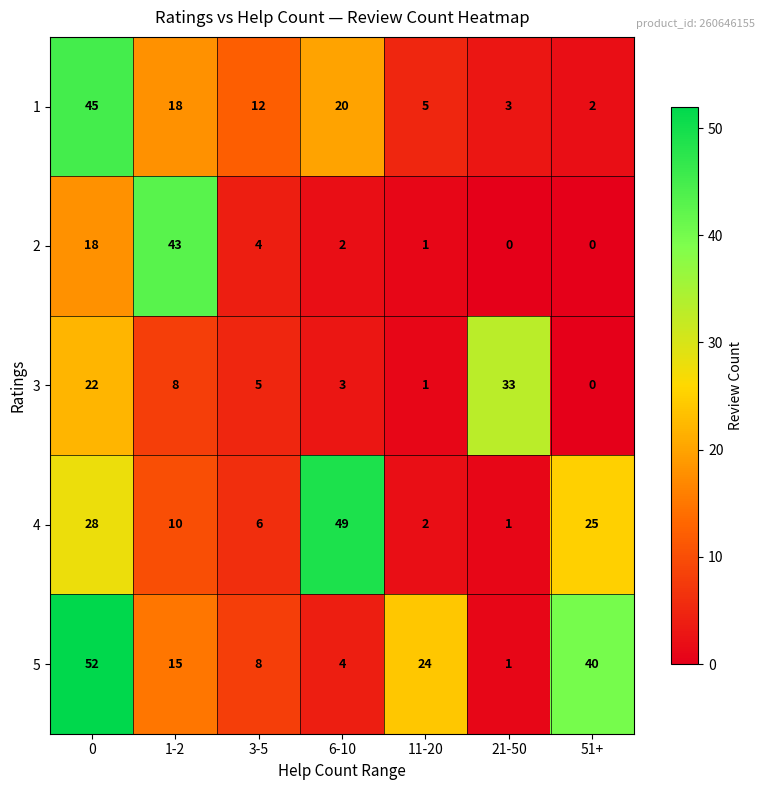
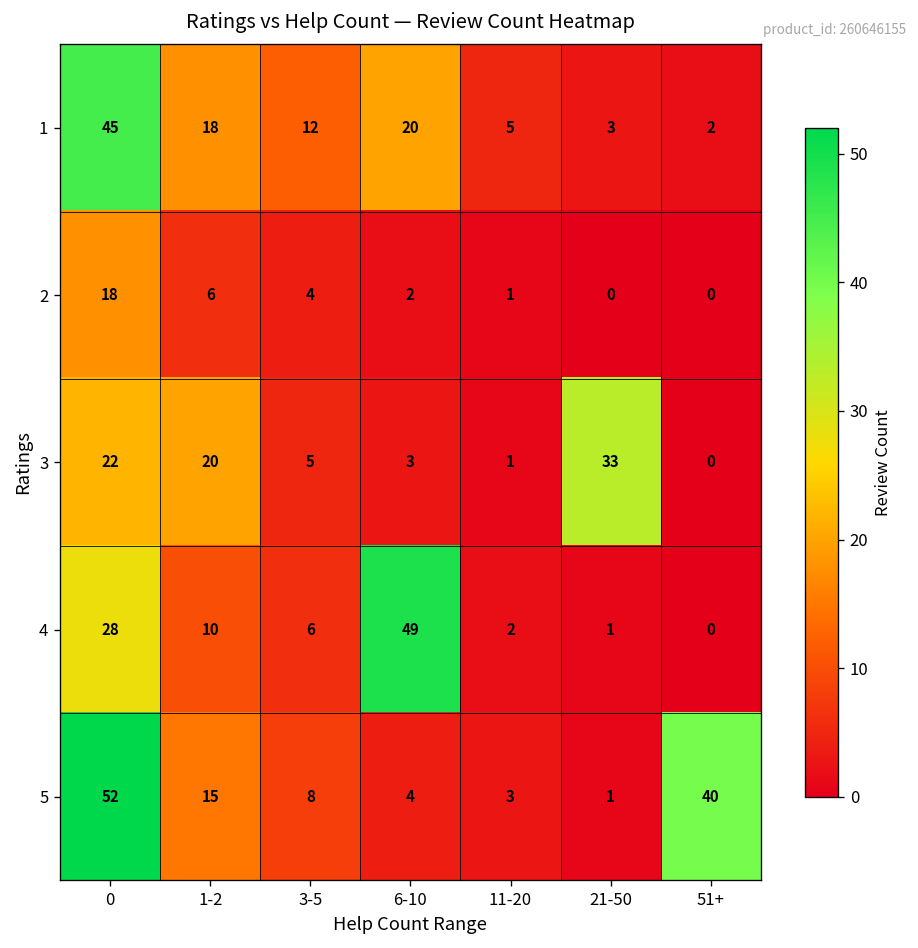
  {
    "1": {
      "0": 45,
      "1-2": 18,
      "3-5": 12,
      "6-10": 20,
      "11-20": 5,
      "21-50": 3,
      "51+": 2
    },
    "2": {
      "0": 18,
-     "1-2": 43,
+     "1-2": 6,
      "3-5": 4,
      "6-10": 2,
      "11-20": 1,
      "21-50": 0,
      "51+": 0
    },
    "3": {
      "0": 22,
-     "1-2": 8,
+     "1-2": 20,
      "3-5": 5,
      "6-10": 3,
      "11-20": 1,
      "21-50": 33,
      "51+": 0
    },
    "4": {
      "0": 28,
      "1-2": 10,
      "3-5": 6,
      "6-10": 49,
      "11-20": 2,
      "21-50": 1,
-     "51+": 25
+     "51+": 0
    },
    "5": {
      "0": 52,
      "1-2": 15,
      "3-5": 8,
      "6-10": 4,
-     "11-20": 24,
+     "11-20": 3,
      "21-50": 1,
      "51+": 40
    }
  }
